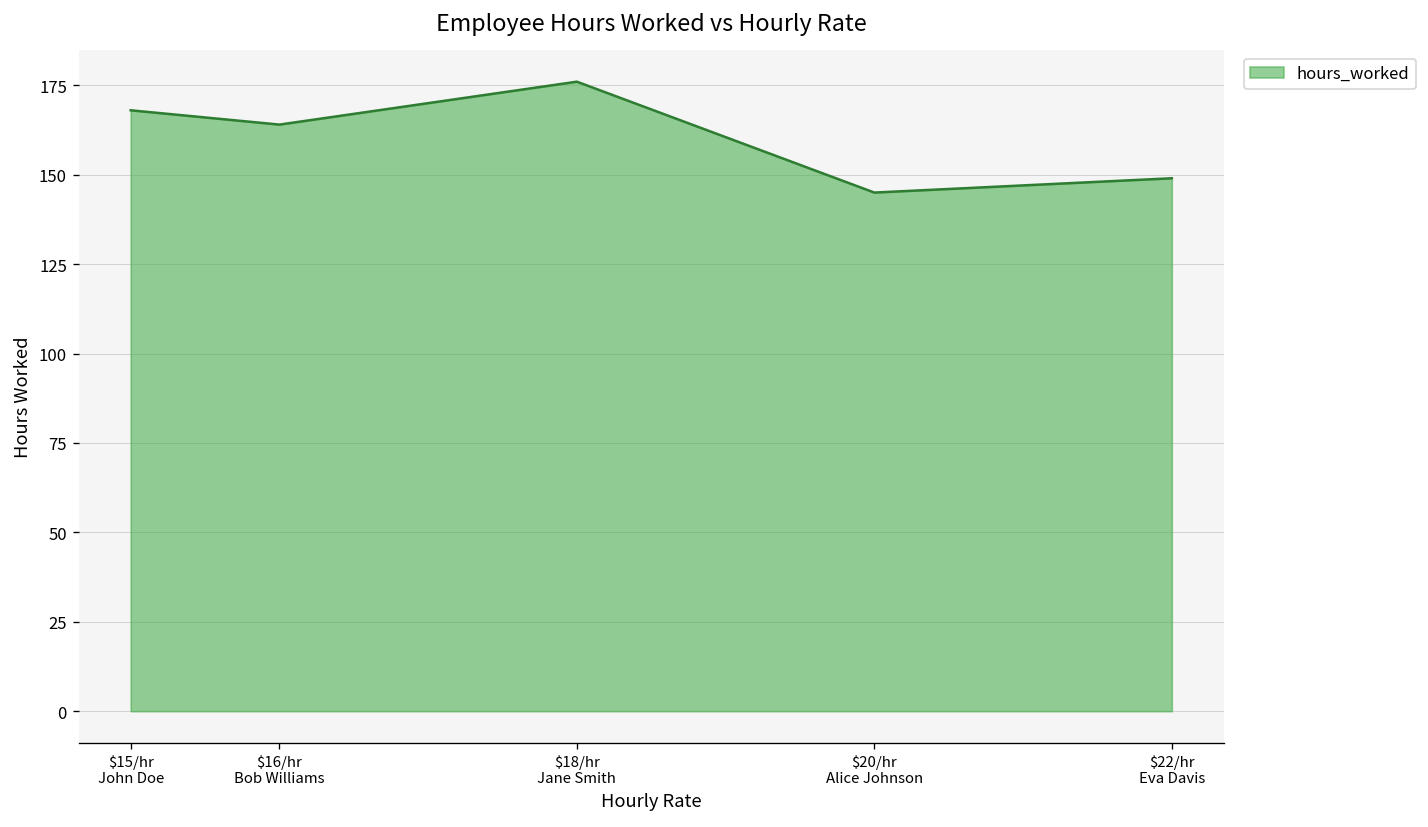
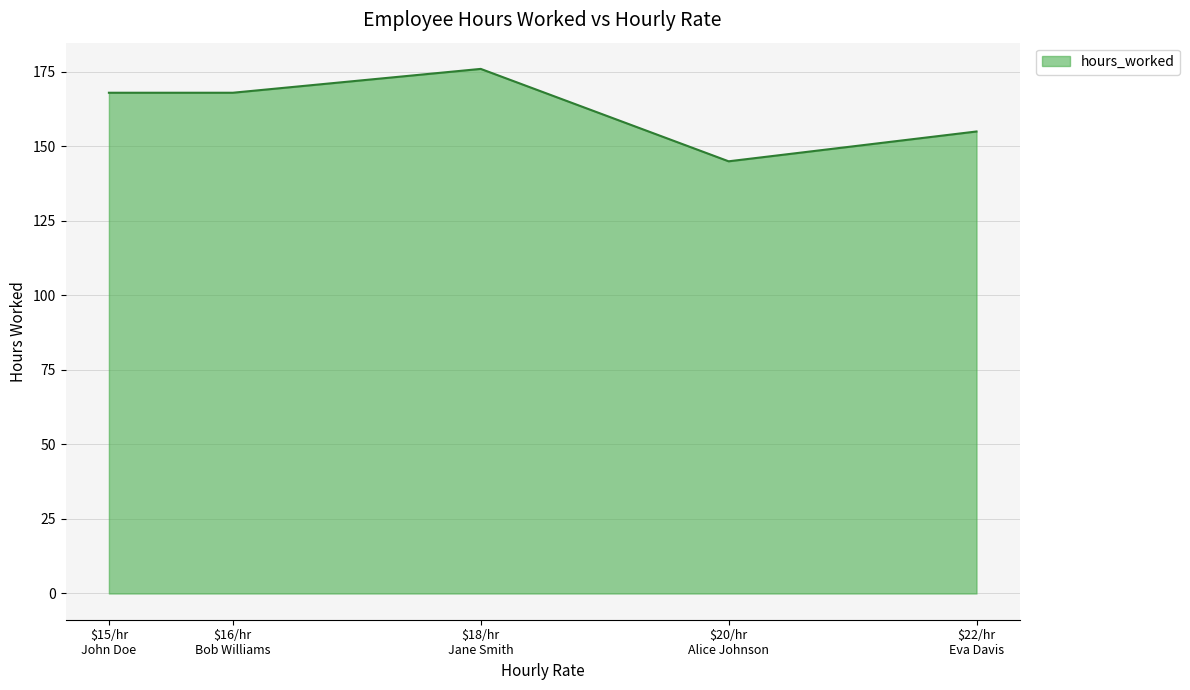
  {
    "$15/hr John Doe": 168,
-   "$16/hr Bob Williams": 164,
+   "$16/hr Bob Williams": 168,
    "$18/hr Jane Smith": 176,
    "$20/hr Alice Johnson": 145,
-   "$22/hr Eva Davis": 149
+   "$22/hr Eva Davis": 155
  }
